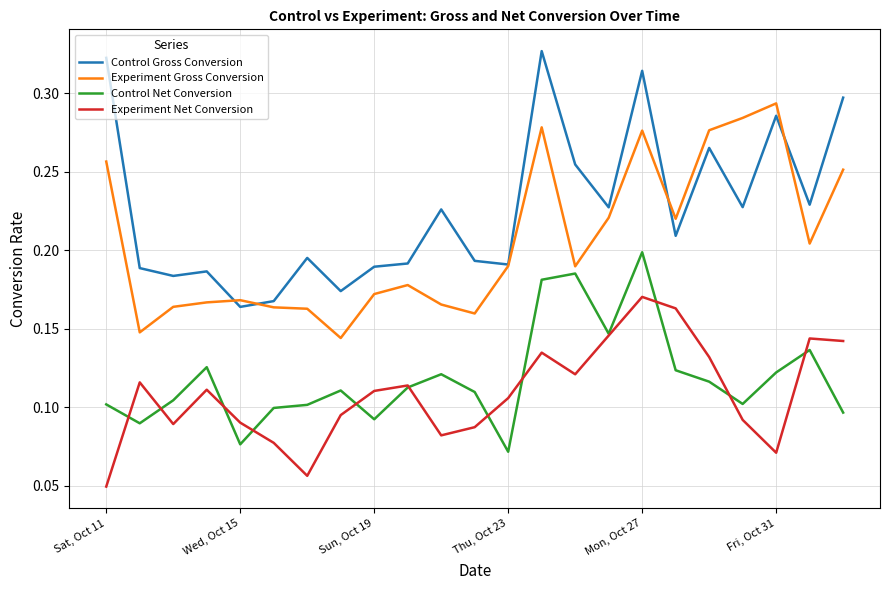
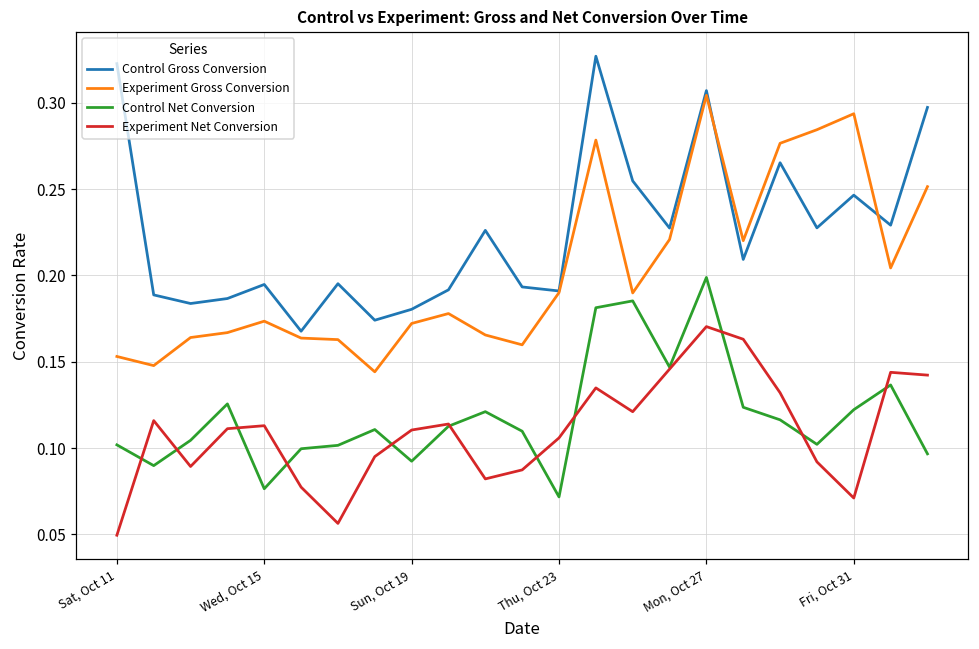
  {
    "Control Gross Conversion": {
-     "Wed, Oct 15": 0.164,
-     "Sun, Oct 19": 0.190,
-     "Mon, Oct 27": 0.314,
-     "Fri, Oct 31": 0.286
+     "Wed, Oct 15": 0.195,
+     "Sun, Oct 19": 0.180,
+     "Mon, Oct 27": 0.307,
+     "Fri, Oct 31": 0.246
    },
    "Experiment Gross Conversion": {
-     "Sat, Oct 11": 0.257,
-     "Wed, Oct 15": 0.168,
+     "Sat, Oct 11": 0.153,
+     "Wed, Oct 15": 0.173,
      "Sun, Oct 19": 0.172,
-     "Mon, Oct 27": 0.276,
+     "Mon, Oct 27": 0.304,
      "Fri, Oct 31": 0.294
    },
    "Control Net Conversion": {
      "Sat, Oct 11": 0.102,
      "Wed, Oct 15": 0.076,
      "Sun, Oct 19": 0.092,
      "Thu, Oct 23": 0.072,
      "Mon, Oct 27": 0.199,
      "Fri, Oct 31": 0.122
    },
    "Experiment Net Conversion": {
      "Sat, Oct 11": 0.050,
-     "Wed, Oct 15": 0.090,
+     "Wed, Oct 15": 0.113,
      "Sun, Oct 19": 0.110,
      "Thu, Oct 23": 0.106,
      "Mon, Oct 27": 0.170,
      "Fri, Oct 31": 0.071
    }
  }
